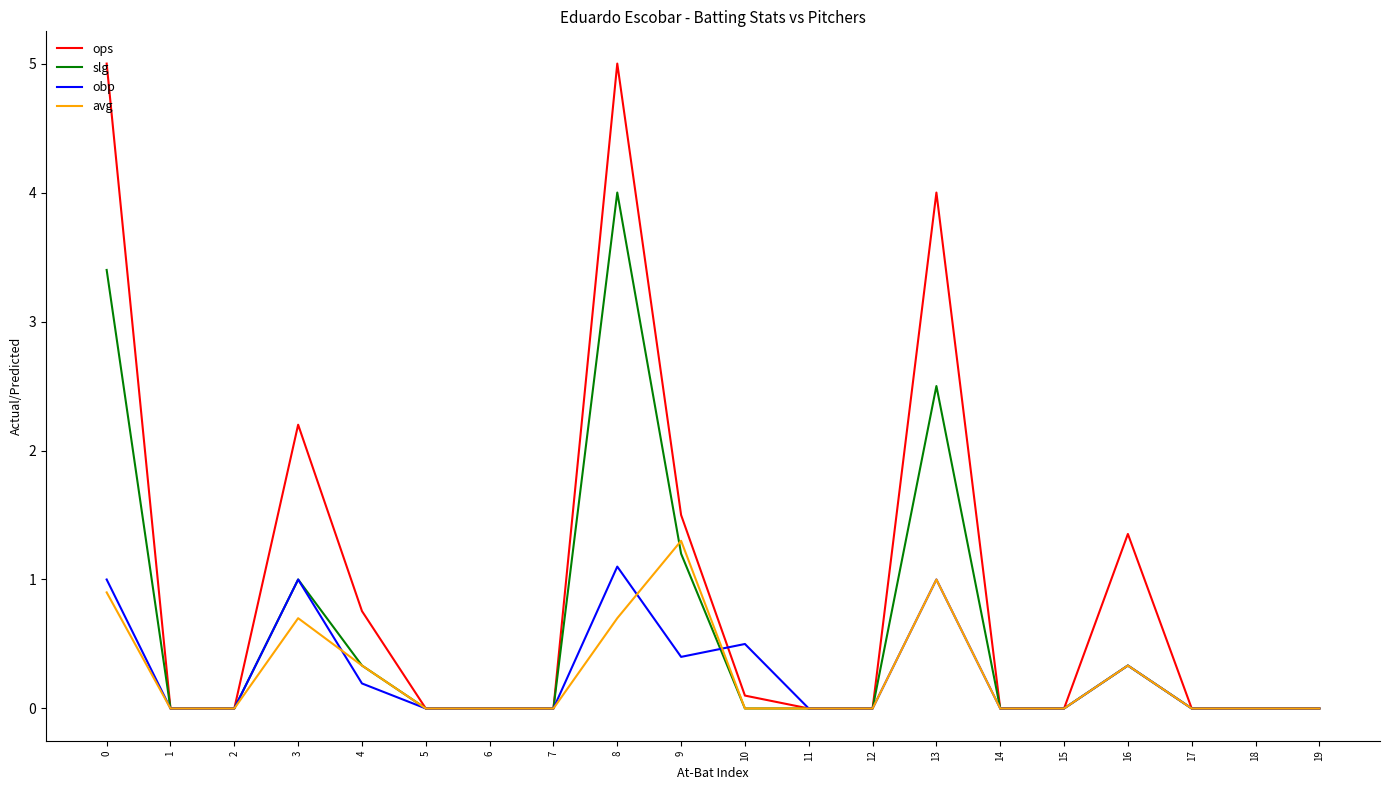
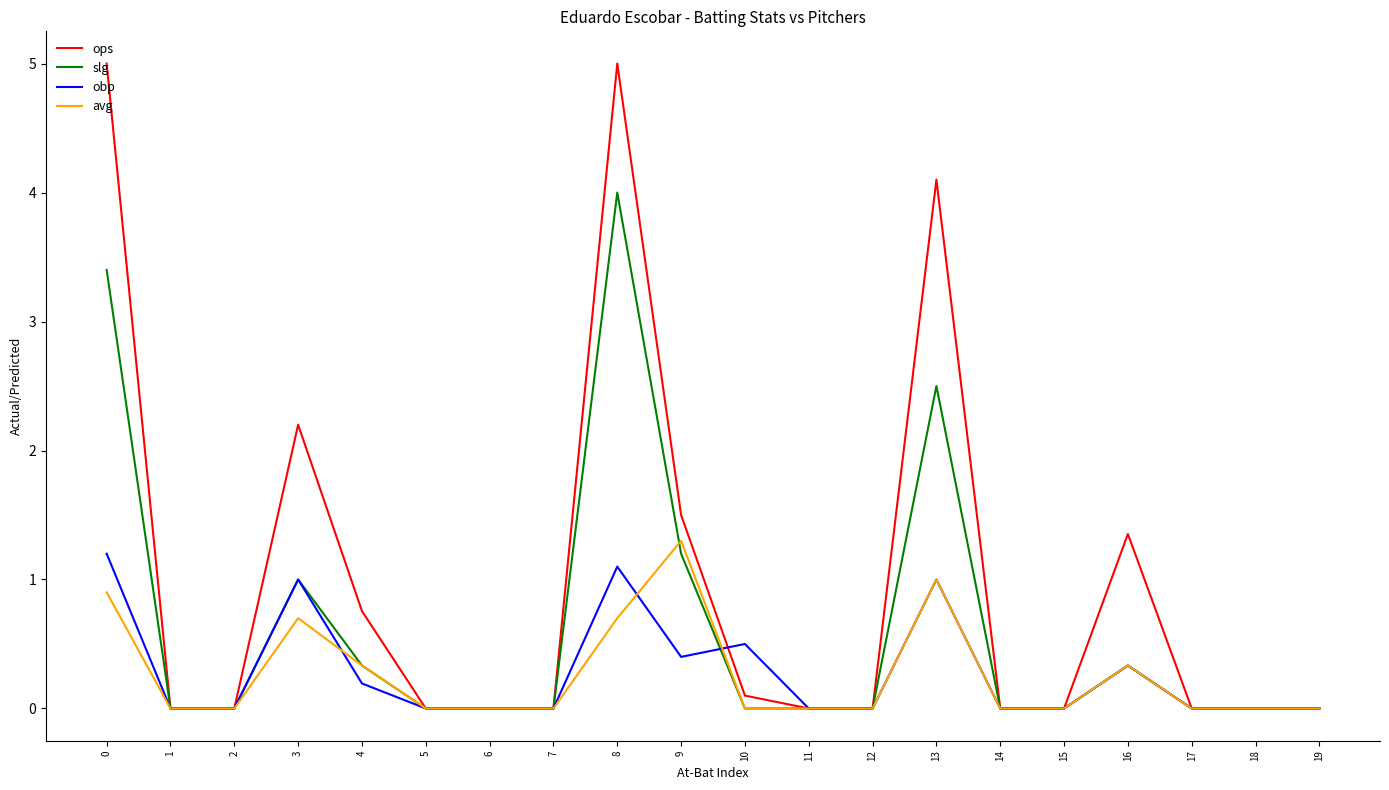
  {
    "ops": {
      "0": 5.0,
      "3": 2.2,
      "4": 0.76,
      "8": 5.0,
      "9": 1.5,
      "10": 0.1,
-     "13": 4.0,
+     "13": 4.1,
      "16": 1.35
    },
    "slg": {
      "0": 3.4,
      "8": 4.0,
      "9": 1.2,
      "13": 2.5
    },
    "obp": {
-     "0": 1.0,
+     "0": 1.2,
      "4": 0.2,
      "8": 1.1,
      "9": 0.4,
      "10": 0.5
    },
    "avg": {
      "0": 0.9,
      "3": 0.7,
      "8": 0.7,
      "9": 1.3
    }
  }
